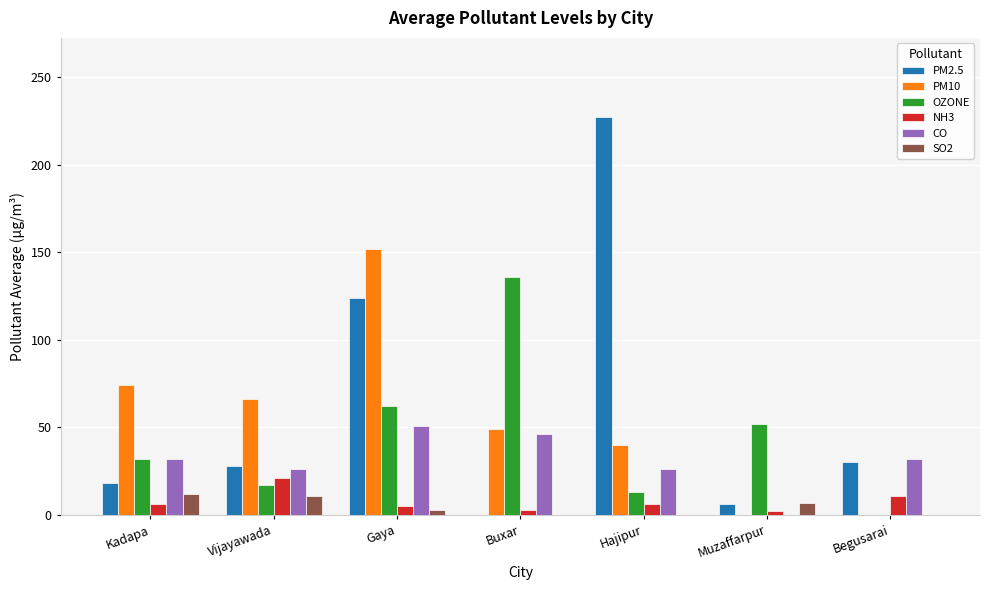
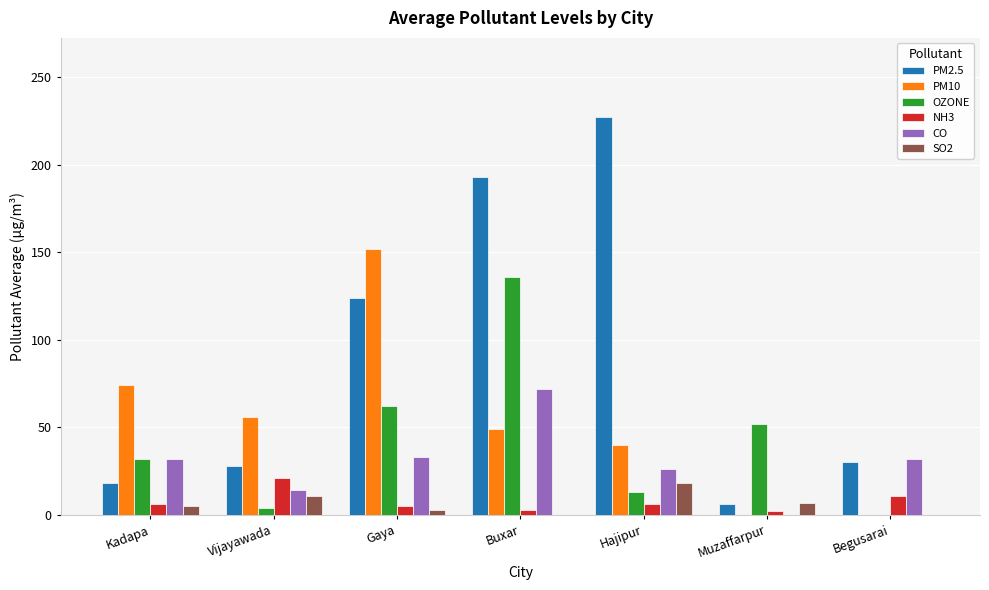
  {
    "PM2.5": {
      "Kadapa": 18,
      "Vijayawada": 28,
      "Gaya": 124,
-     "Buxar": 0,
+     "Buxar": 193,
      "Hajipur": 227,
      "Muzaffarpur": 6,
      "Begusarai": 30
    },
    "PM10": {
      "Kadapa": 74,
-     "Vijayawada": 66,
+     "Vijayawada": 56,
      "Gaya": 152,
      "Buxar": 49,
      "Hajipur": 40,
      "Muzaffarpur": 0,
      "Begusarai": 0
    },
    "OZONE": {
      "Kadapa": 32,
-     "Vijayawada": 17,
+     "Vijayawada": 4,
      "Gaya": 62,
      "Buxar": 136,
      "Hajipur": 13,
      "Muzaffarpur": 52,
      "Begusarai": 0
    },
    "NH3": {
      "Kadapa": 6,
      "Vijayawada": 21,
      "Gaya": 5,
      "Buxar": 3,
      "Hajipur": 6,
      "Muzaffarpur": 2,
      "Begusarai": 11
    },
    "CO": {
      "Kadapa": 32,
-     "Vijayawada": 26,
-     "Gaya": 51,
-     "Buxar": 46,
+     "Vijayawada": 14,
+     "Gaya": 33,
+     "Buxar": 72,
      "Hajipur": 26,
      "Muzaffarpur": 0,
      "Begusarai": 32
    },
    "SO2": {
-     "Kadapa": 12,
+     "Kadapa": 5,
      "Vijayawada": 11,
      "Gaya": 3,
      "Buxar": 0,
-     "Hajipur": 0,
+     "Hajipur": 18,
      "Muzaffarpur": 7,
      "Begusarai": 0
    }
  }
